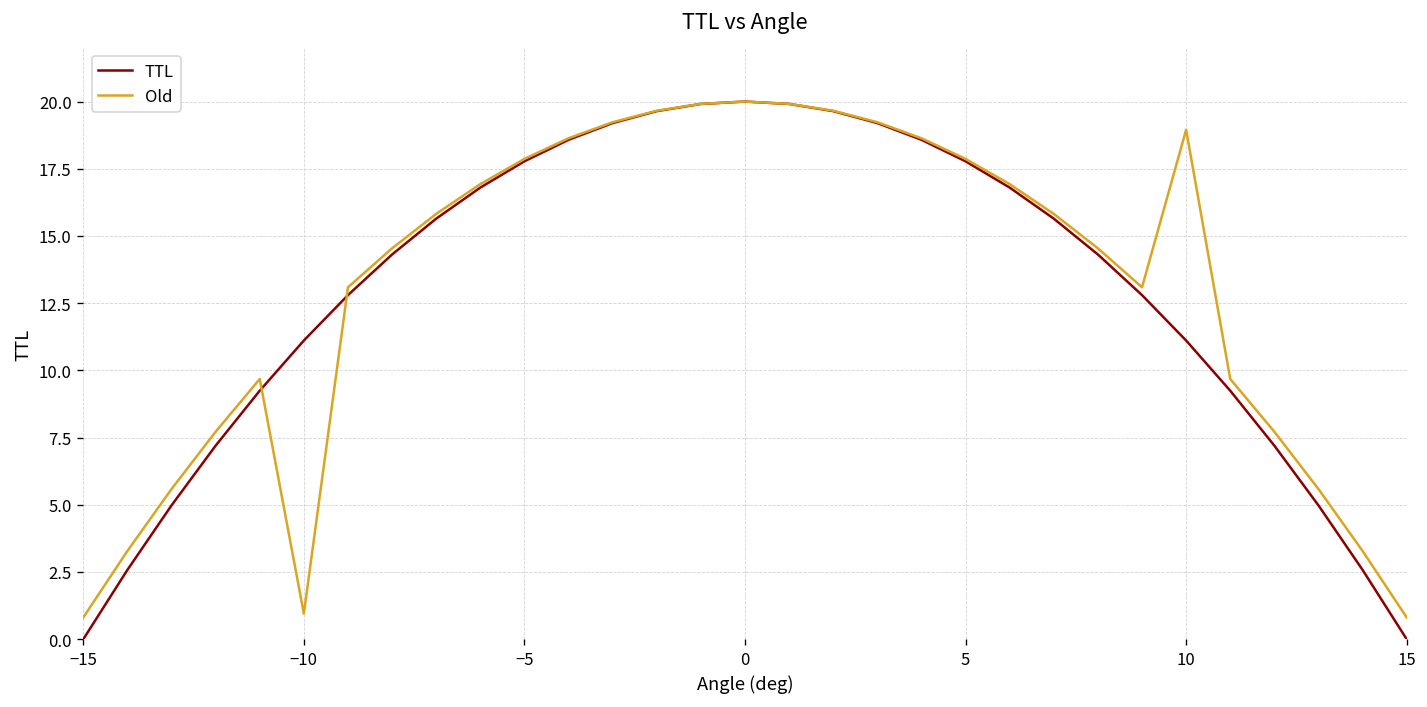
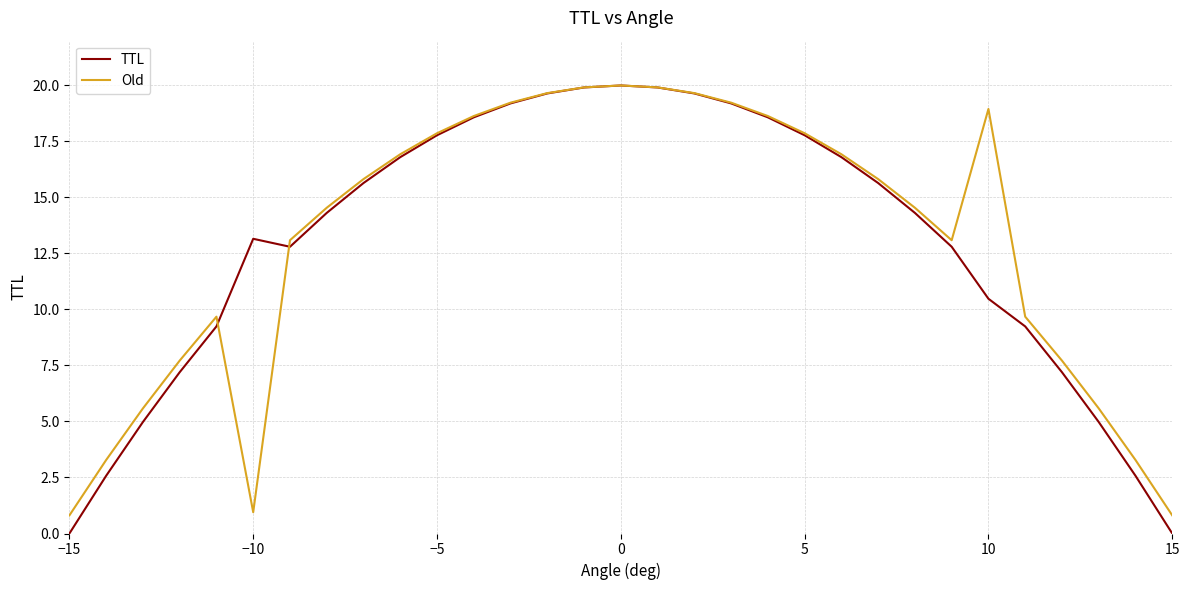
  {
    "TTL": {
      "−15": 0.0,
-     "−10": 11.1,
-     "10": 11.1,
+     "−10": 13.2,
+     "10": 10.5,
      "15": 0.0
    },
    "Old": {
      "−15": 0.8,
      "−10": 0.9,
      "10": 19.0,
      "15": 0.8
    }
  }
